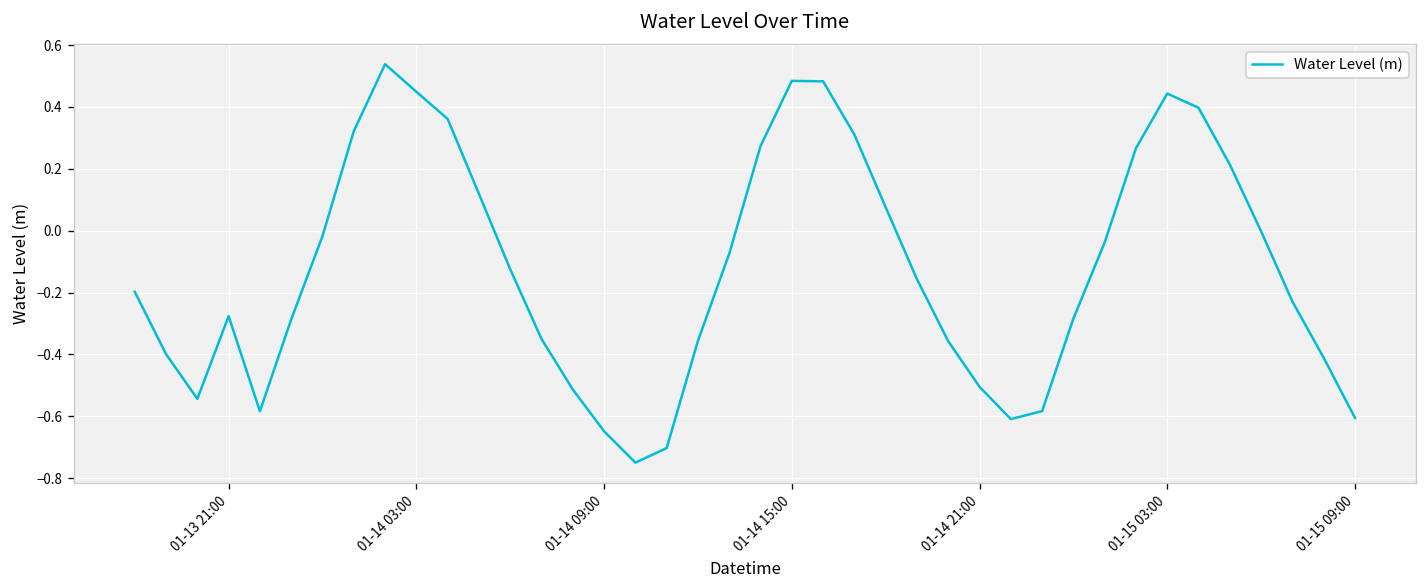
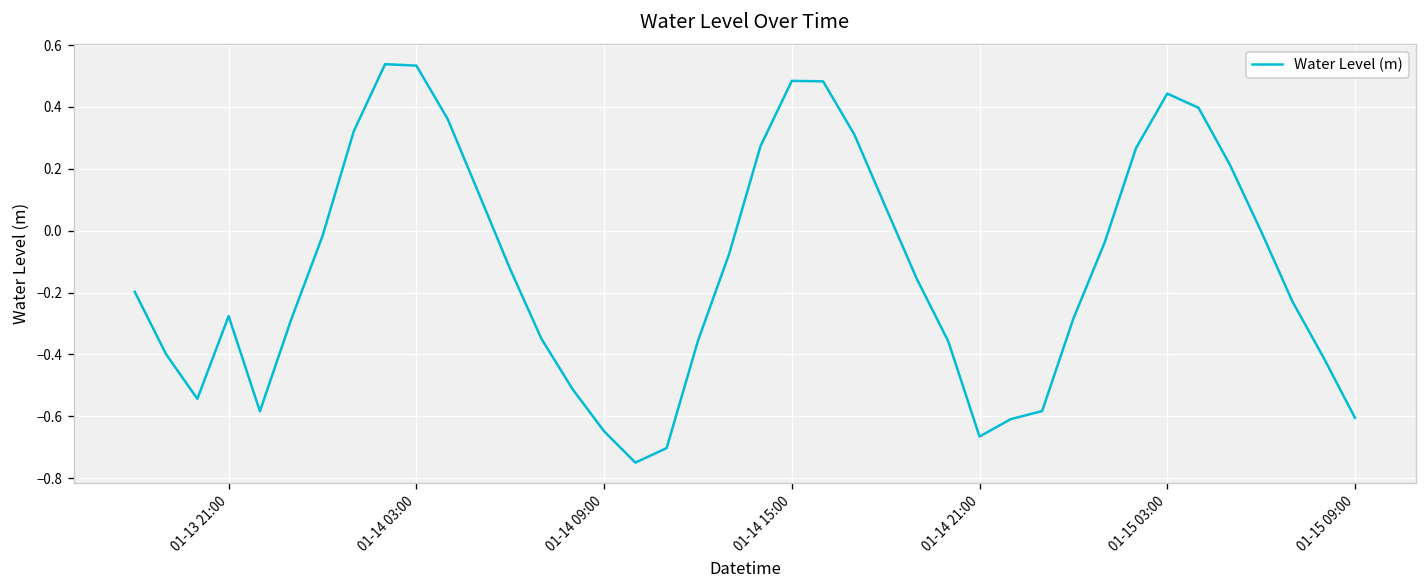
  {
    "01-13 21:00": -0.28,
-   "01-14 03:00": 0.45,
+   "01-14 03:00": 0.53,
    "01-14 09:00": -0.65,
    "01-14 15:00": 0.48,
-   "01-14 21:00": -0.50,
+   "01-14 21:00": -0.67,
    "01-15 03:00": 0.44,
    "01-15 09:00": -0.61
  }
